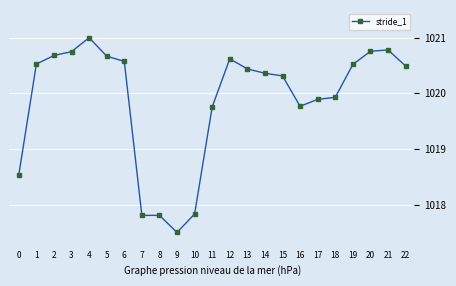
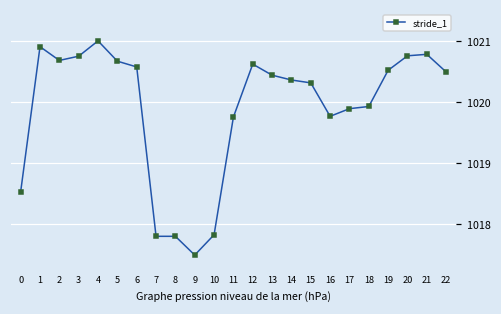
  {
    "0": 1018.5,
-   "1": 1020.5,
+   "1": 1020.9,
    "2": 1020.7,
    "3": 1020.7,
    "4": 1021.0,
    "5": 1020.7,
    "6": 1020.6,
    "7": 1017.8,
    "8": 1017.8,
    "9": 1017.5,
    "10": 1017.8,
    "11": 1019.8,
    "12": 1020.6,
    "13": 1020.4,
    "14": 1020.4,
    "15": 1020.3,
    "16": 1019.8,
    "17": 1019.9,
    "18": 1019.9,
    "19": 1020.5,
    "20": 1020.8,
    "21": 1020.8,
    "22": 1020.5
  }
